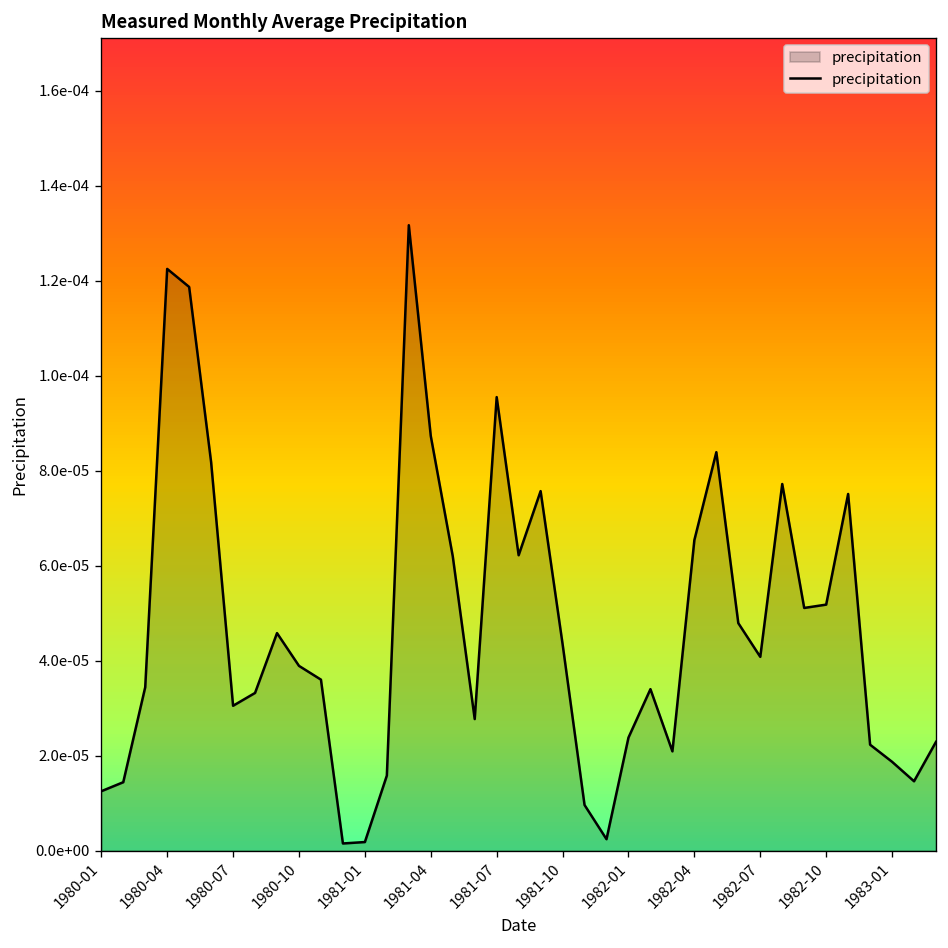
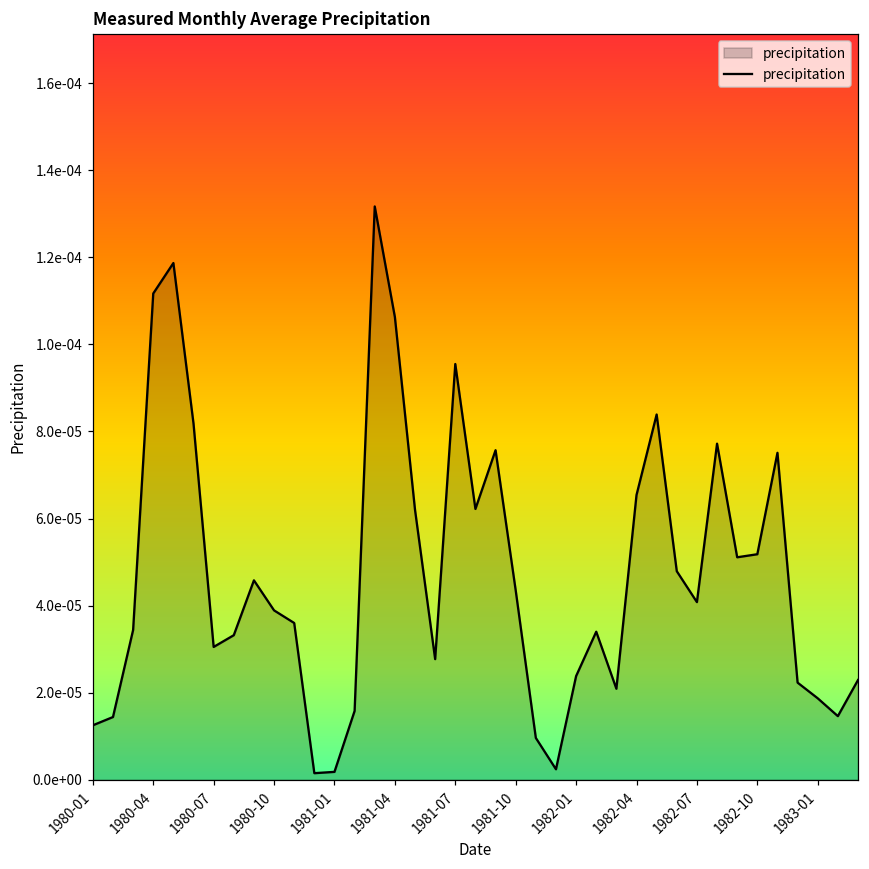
  {
    "1980-01": 0.000013,
-   "1980-04": 0.000123,
+   "1980-04": 0.000112,
    "1980-07": 0.000031,
    "1980-10": 0.000039,
    "1981-01": 0.000002,
-   "1981-04": 0.000087,
+   "1981-04": 0.000106,
    "1981-07": 0.000096,
    "1981-10": 0.000044,
    "1982-01": 0.000024,
    "1982-04": 0.000065,
    "1982-07": 0.000041,
    "1982-10": 0.000052,
    "1983-01": 0.000019
  }
